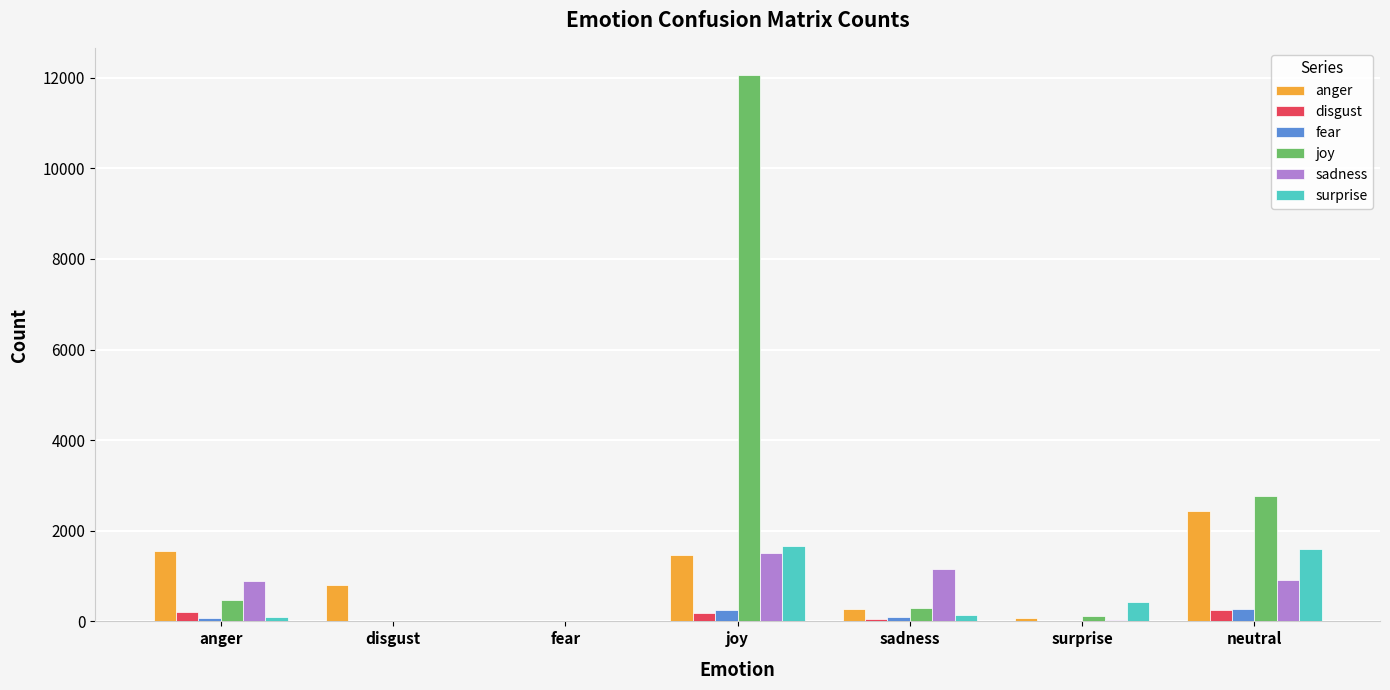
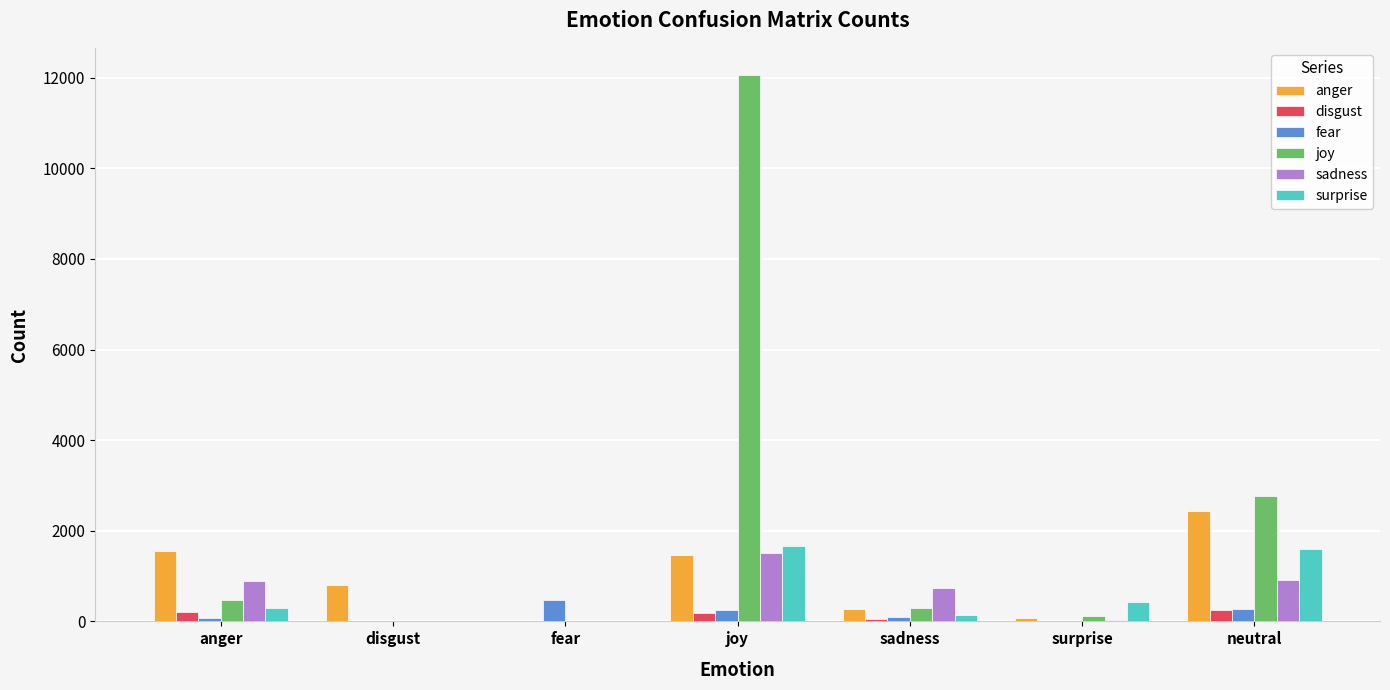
  {
    "anger": {
      "anger": 1600,
      "disgust": 800,
      "joy": 1500,
      "sadness": 300,
      "surprise": 100,
      "neutral": 2400
    },
    "disgust": {
      "anger": 200,
      "joy": 200,
      "sadness": 100,
      "neutral": 300
    },
    "fear": {
      "anger": 100,
      "disgust": 0,
-     "fear": 0,
+     "fear": 500,
      "joy": 300,
      "sadness": 100,
      "neutral": 300
    },
    "joy": {
      "anger": 500,
      "joy": 12100,
      "sadness": 300,
      "surprise": 100,
      "neutral": 2800
    },
    "sadness": {
      "anger": 900,
      "joy": 1500,
-     "sadness": 1200,
+     "sadness": 700,
      "neutral": 900
    },
    "surprise": {
-     "anger": 100,
+     "anger": 300,
      "disgust": 0,
      "joy": 1700,
      "sadness": 100,
      "surprise": 400,
      "neutral": 1600
    }
  }
